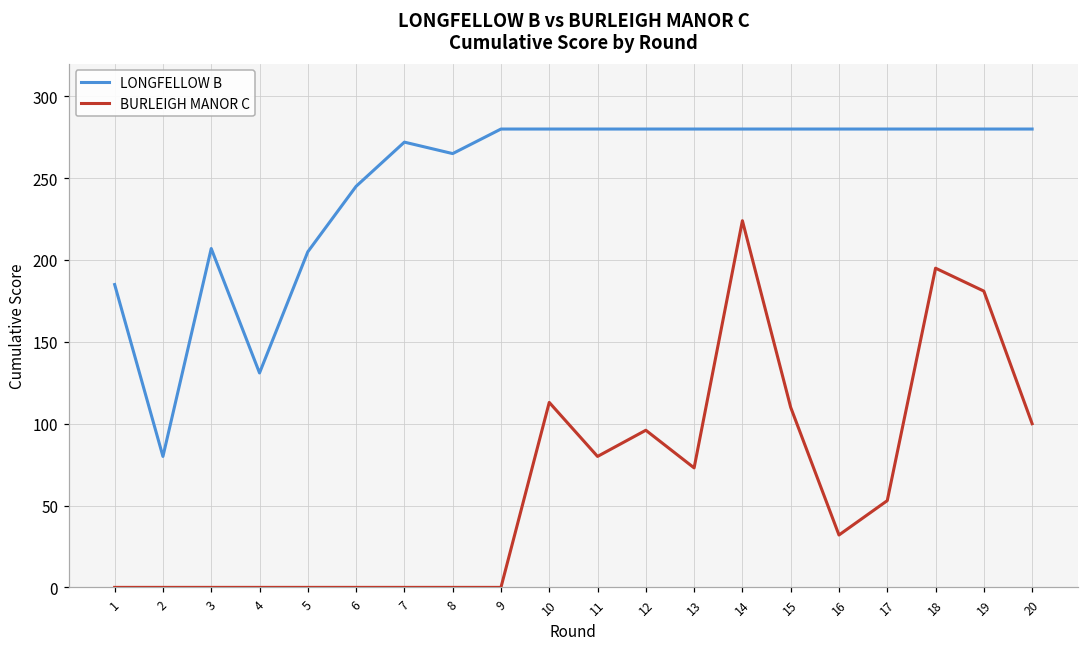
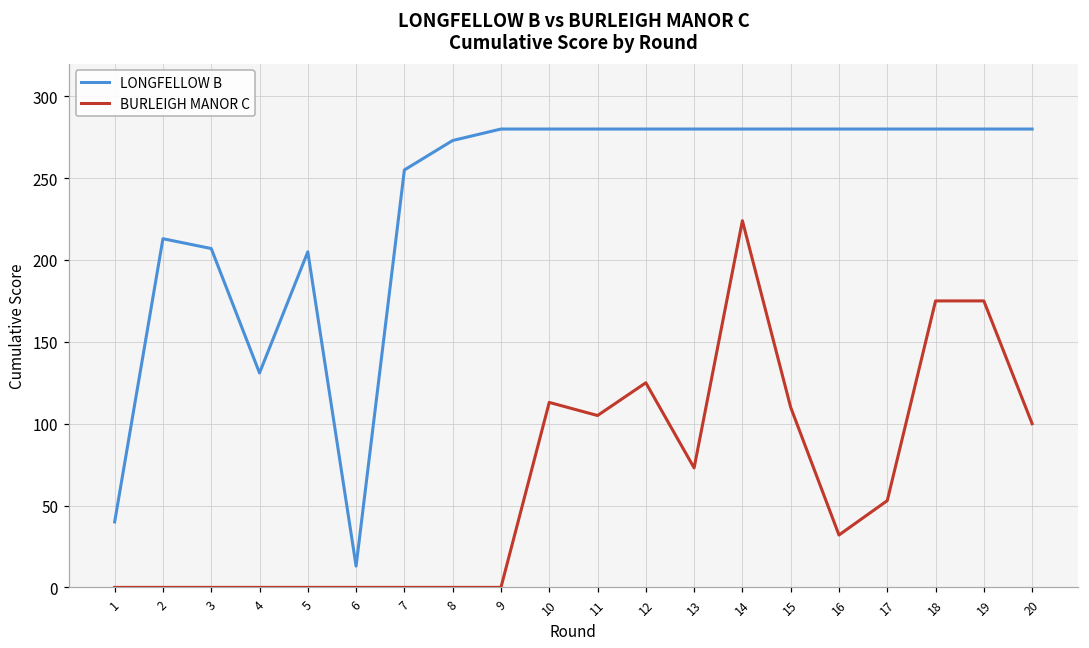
  {
    "LONGFELLOW B": {
-     "1": 185,
-     "2": 80,
+     "1": 40,
+     "2": 213,
      "3": 207,
      "4": 131,
      "5": 205,
-     "6": 245,
-     "7": 272,
-     "8": 265,
+     "6": 13,
+     "7": 255,
+     "8": 273,
      "9": 280,
      "10": 280,
      "11": 280,
      "12": 280,
      "13": 280,
      "14": 280,
      "15": 280,
      "16": 280,
      "17": 280,
      "18": 280,
      "19": 280,
      "20": 280
    },
    "BURLEIGH MANOR C": {
      "1": 0,
      "2": 0,
      "3": 0,
      "4": 0,
      "5": 0,
      "6": 0,
      "7": 0,
      "8": 0,
      "9": 0,
      "10": 113,
-     "11": 80,
-     "12": 96,
+     "11": 105,
+     "12": 125,
      "13": 73,
      "14": 224,
      "15": 110,
      "16": 32,
      "17": 53,
-     "18": 195,
-     "19": 181,
+     "18": 175,
+     "19": 175,
      "20": 100
    }
  }
